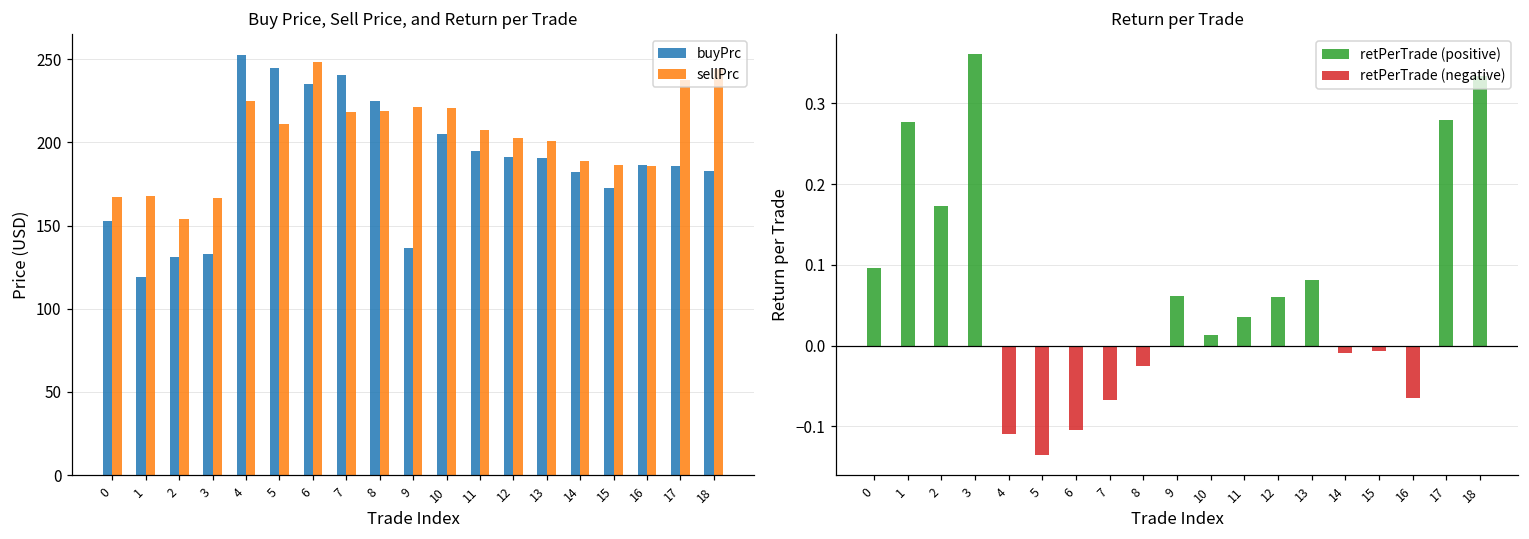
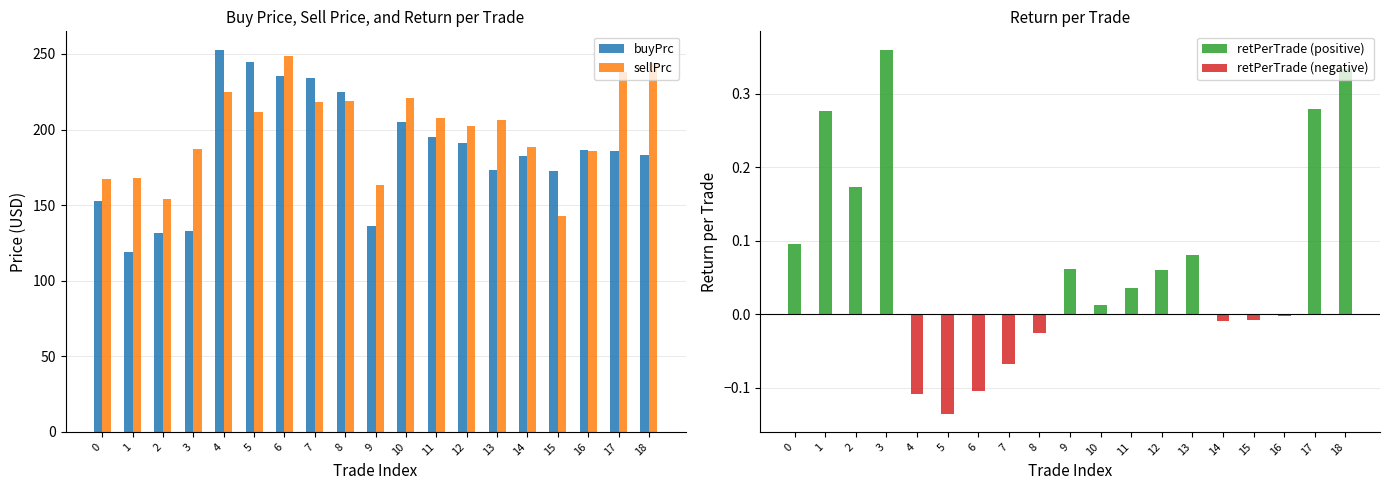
  {
    "Buy Price, Sell Price, and Return per Trade": {
      "buyPrc": {
        "0": 153,
        "1": 119,
        "2": 131,
        "3": 133,
        "4": 252,
        "5": 245,
        "6": 235,
-       "7": 241,
+       "7": 234,
        "8": 225,
        "9": 137,
        "10": 205,
        "11": 195,
        "12": 191,
-       "13": 191,
+       "13": 173,
        "14": 183,
        "15": 172,
        "16": 186,
        "17": 186,
        "18": 183
      },
      "sellPrc": {
        "0": 167,
        "1": 168,
        "2": 154,
-       "3": 167,
+       "3": 187,
        "4": 225,
        "5": 211,
        "6": 248,
        "7": 218,
        "8": 219,
-       "9": 222,
+       "9": 164,
        "10": 221,
        "11": 207,
        "12": 203,
-       "13": 201,
+       "13": 206,
        "14": 189,
-       "15": 187,
+       "15": 143,
        "16": 186
      }
    },
    "Return per Trade": {
      "0": 0.10,
      "1": 0.28,
      "2": 0.17,
      "3": 0.36,
      "4": -0.11,
      "5": -0.14,
      "6": -0.10,
      "7": -0.07,
      "8": -0.03,
      "9": 0.06,
      "10": 0.01,
      "11": 0.04,
      "12": 0.06,
      "13": 0.08,
      "14": -0.01,
      "15": -0.01,
-     "16": -0.06,
+     "16": 0.00,
      "17": 0.28
    }
  }
